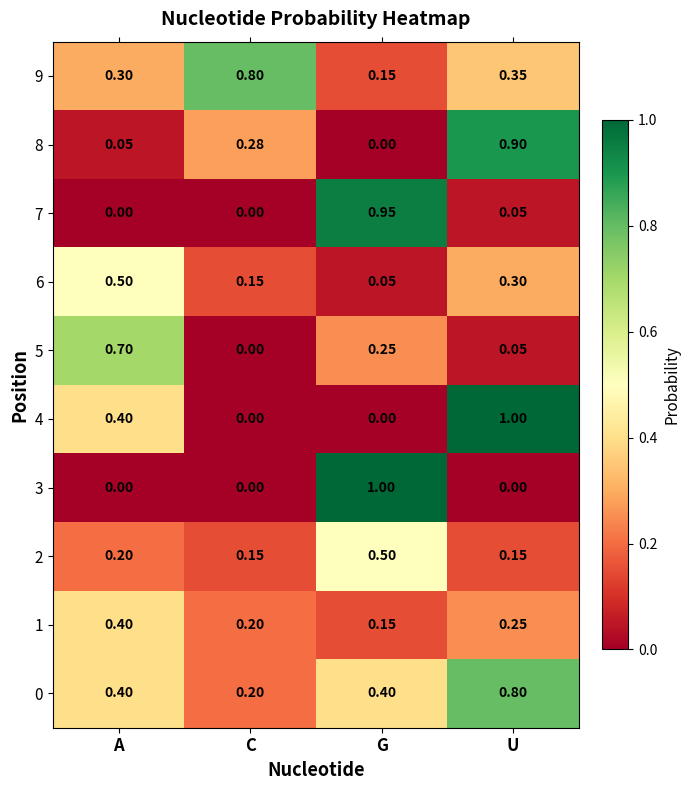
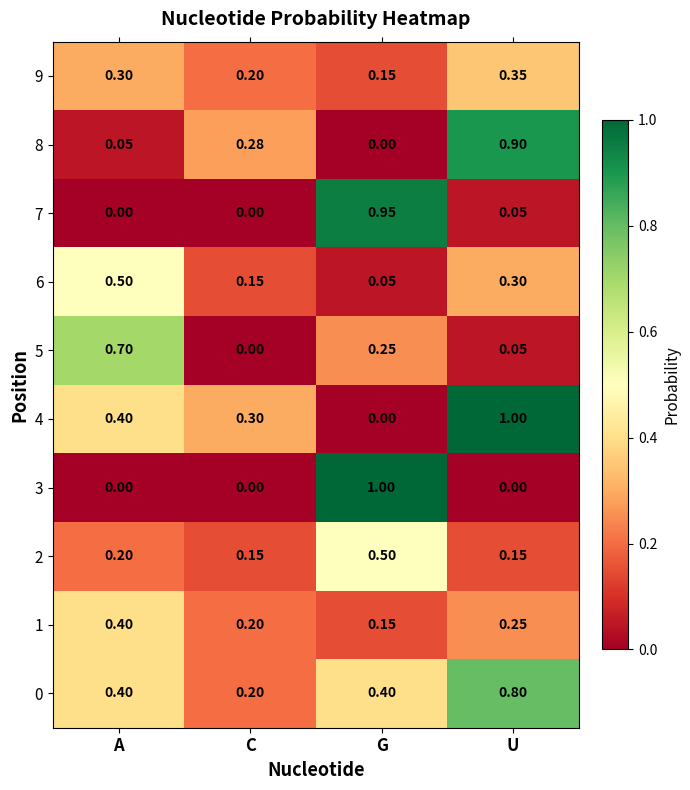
  {
    "9": {
      "A": 0.30,
-     "C": 0.80,
+     "C": 0.20,
      "G": 0.15,
      "U": 0.35
    },
    "8": {
      "A": 0.05,
      "C": 0.28,
      "G": 0.00,
      "U": 0.90
    },
    "7": {
      "A": 0.00,
      "C": 0.00,
      "G": 0.95,
      "U": 0.05
    },
    "6": {
      "A": 0.50,
      "C": 0.15,
      "G": 0.05,
      "U": 0.30
    },
    "5": {
      "A": 0.70,
      "C": 0.00,
      "G": 0.25,
      "U": 0.05
    },
    "4": {
      "A": 0.40,
-     "C": 0.00,
+     "C": 0.30,
      "G": 0.00,
      "U": 1.00
    },
    "3": {
      "A": 0.00,
      "C": 0.00,
      "G": 1.00,
      "U": 0.00
    },
    "2": {
      "A": 0.20,
      "C": 0.15,
      "G": 0.50,
      "U": 0.15
    },
    "1": {
      "A": 0.40,
      "C": 0.20,
      "G": 0.15,
      "U": 0.25
    },
    "0": {
      "A": 0.40,
      "C": 0.20,
      "G": 0.40,
      "U": 0.80
    }
  }
